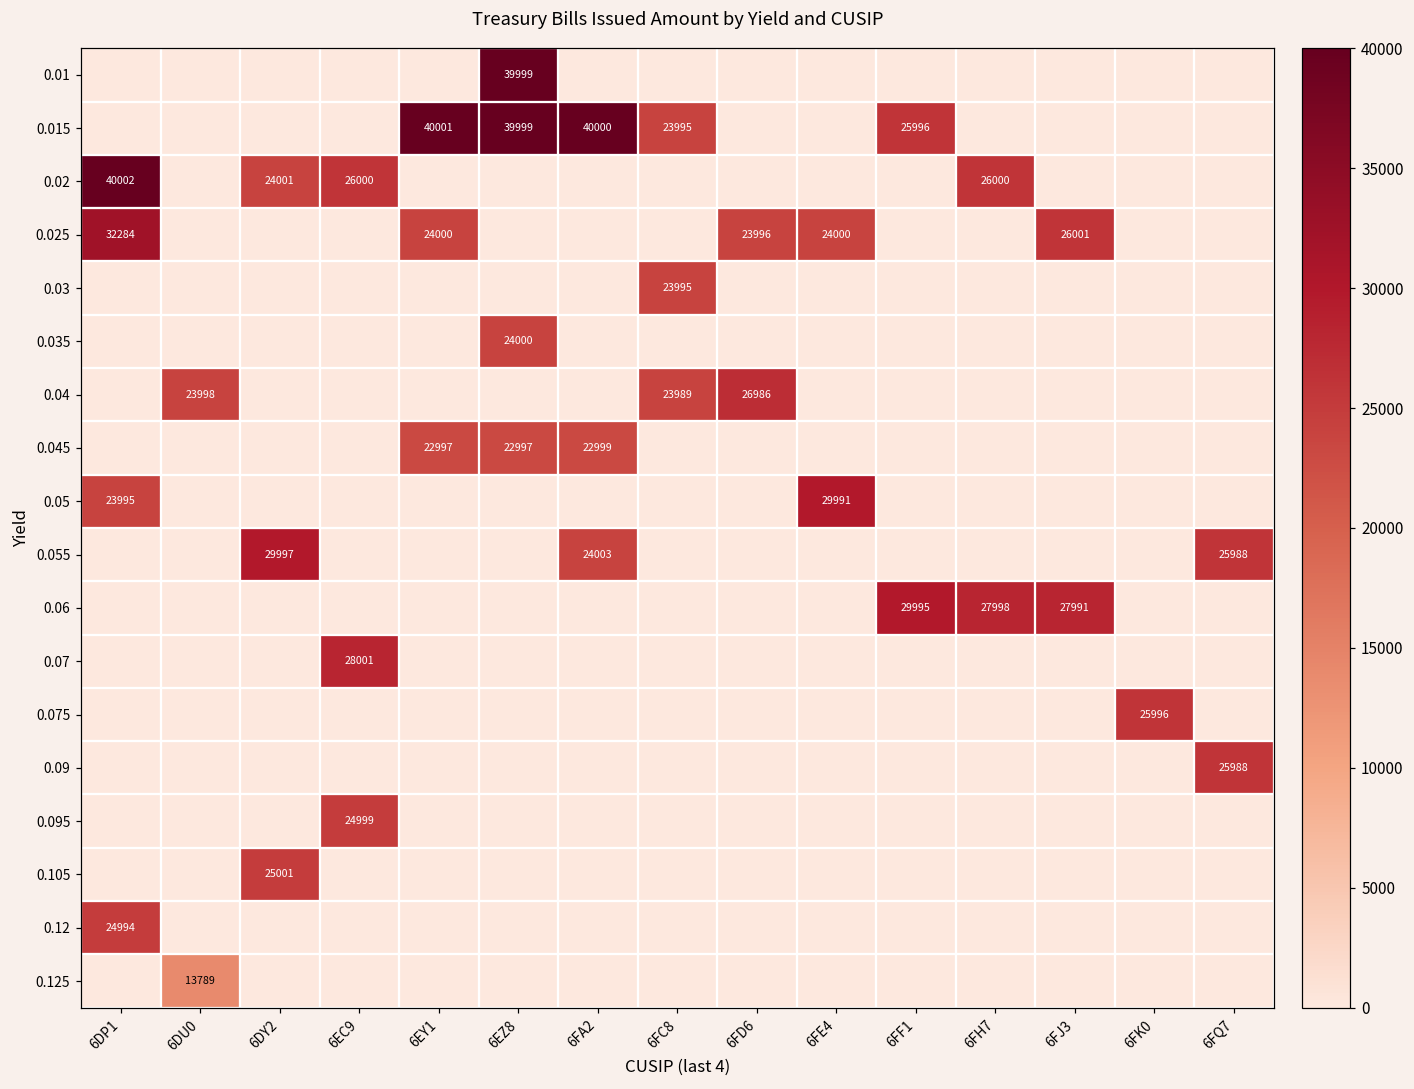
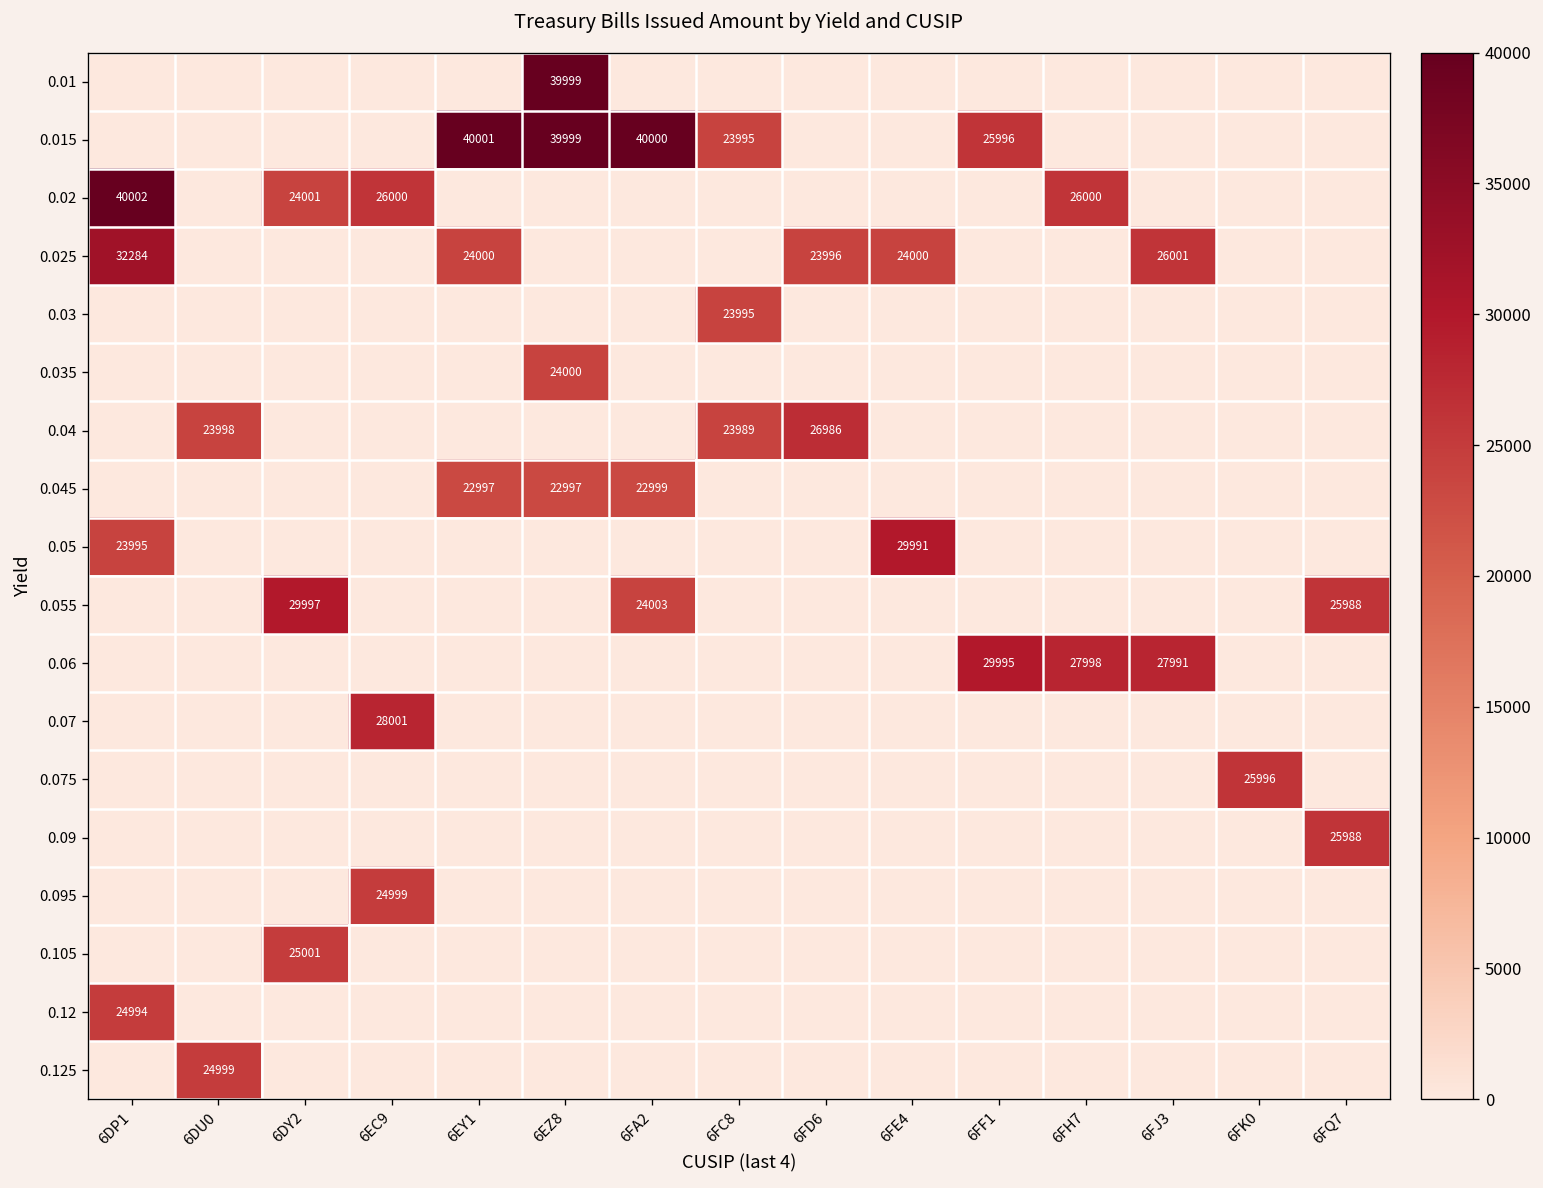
  {
    "0.01": {
      "6EZ8": 39999
    },
    "0.015": {
      "6EY1": 40001,
      "6EZ8": 39999,
      "6FA2": 40000,
      "6FC8": 23995,
      "6FF1": 25996
    },
    "0.02": {
      "6DP1": 40002,
      "6DY2": 24001,
      "6EC9": 26000,
      "6FH7": 26000
    },
    "0.025": {
      "6DP1": 32284,
      "6EY1": 24000,
      "6FD6": 23996,
      "6FE4": 24000,
      "6FJ3": 26001
    },
    "0.03": {
      "6FC8": 23995
    },
    "0.035": {
      "6EZ8": 24000
    },
    "0.04": {
      "6DU0": 23998,
      "6FC8": 23989,
      "6FD6": 26986
    },
    "0.045": {
      "6EY1": 22997,
      "6EZ8": 22997,
      "6FA2": 22999
    },
    "0.05": {
      "6DP1": 23995,
      "6FE4": 29991
    },
    "0.055": {
      "6DY2": 29997,
      "6FA2": 24003,
      "6FQ7": 25988
    },
    "0.06": {
      "6FF1": 29995,
      "6FH7": 27998,
      "6FJ3": 27991
    },
    "0.07": {
      "6EC9": 28001
    },
    "0.075": {
      "6FK0": 25996
    },
    "0.09": {
      "6FQ7": 25988
    },
    "0.095": {
      "6EC9": 24999
    },
    "0.105": {
      "6DY2": 25001
    },
    "0.12": {
      "6DP1": 24994
    },
    "0.125": {
-     "6DU0": 13789
+     "6DU0": 24999
    }
  }
